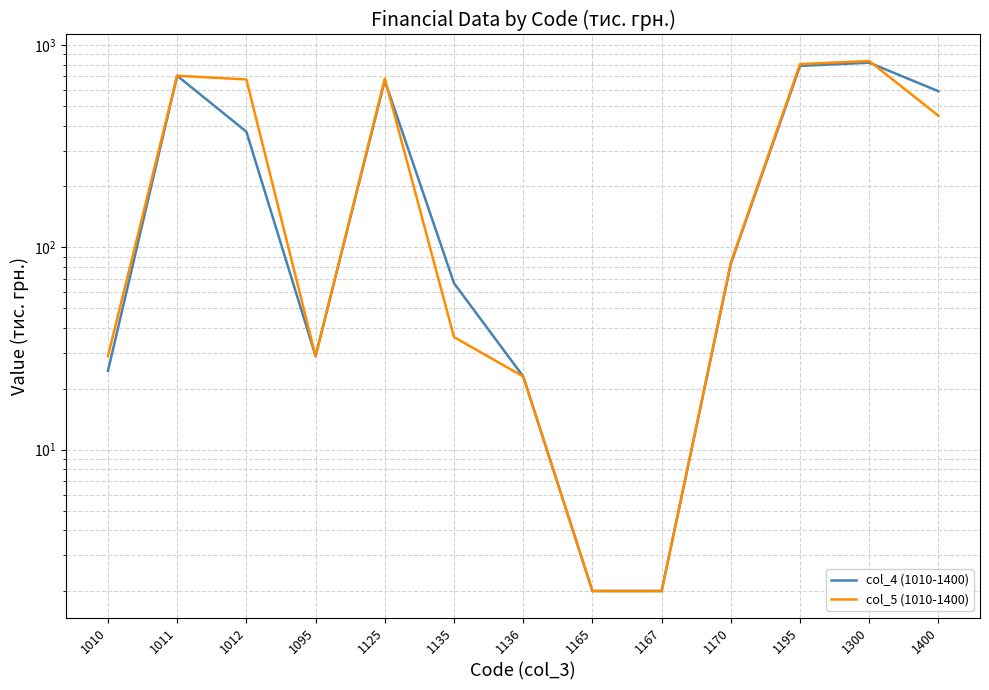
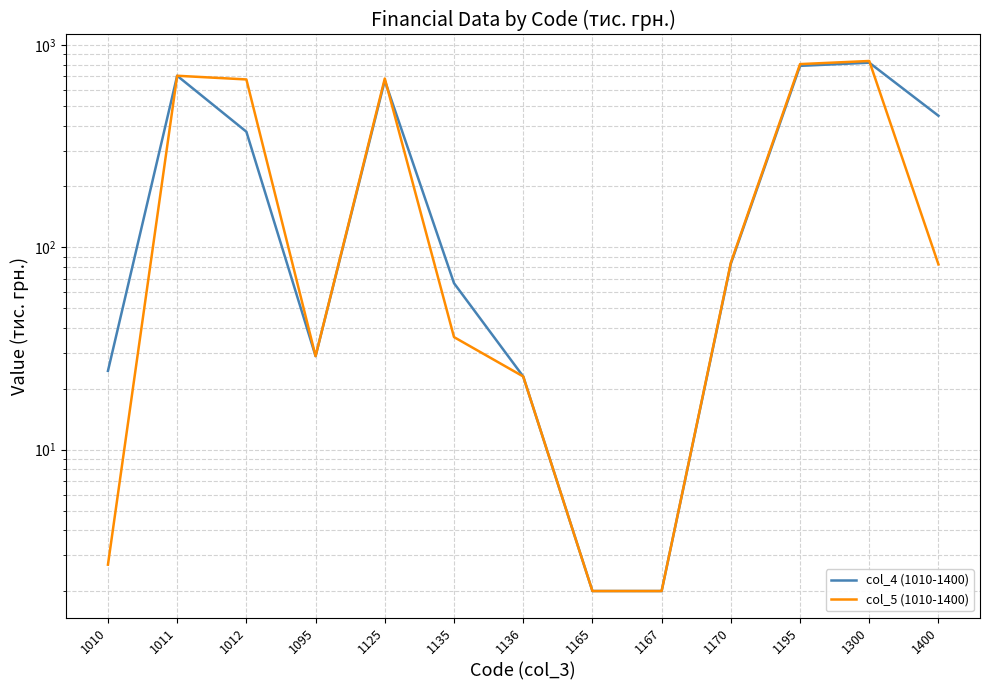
  {
    "col_4 (1010-1400)": {
      "1010": 25,
      "1012": 370,
      "1135": 67,
-     "1400": 590
+     "1400": 450
    },
    "col_5 (1010-1400)": {
-     "1010": 29,
+     "1010": 2.7,
      "1012": 680,
      "1135": 36,
-     "1400": 450
+     "1400": 82
    }
  }
